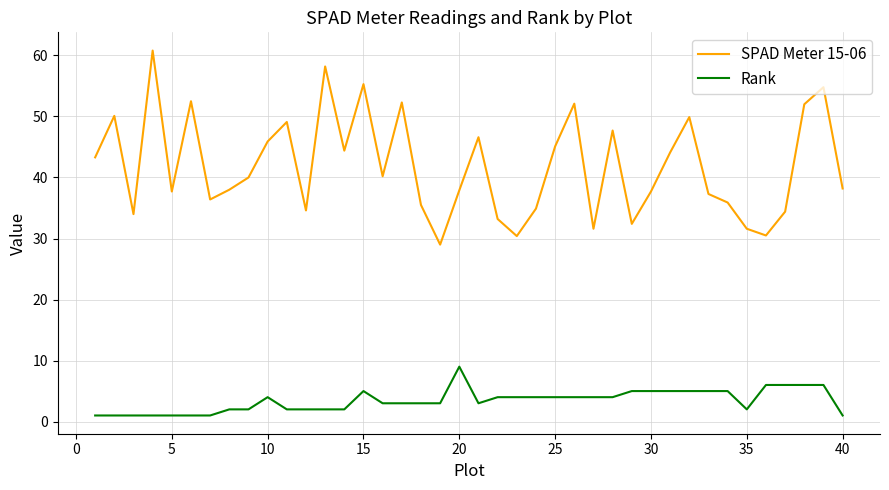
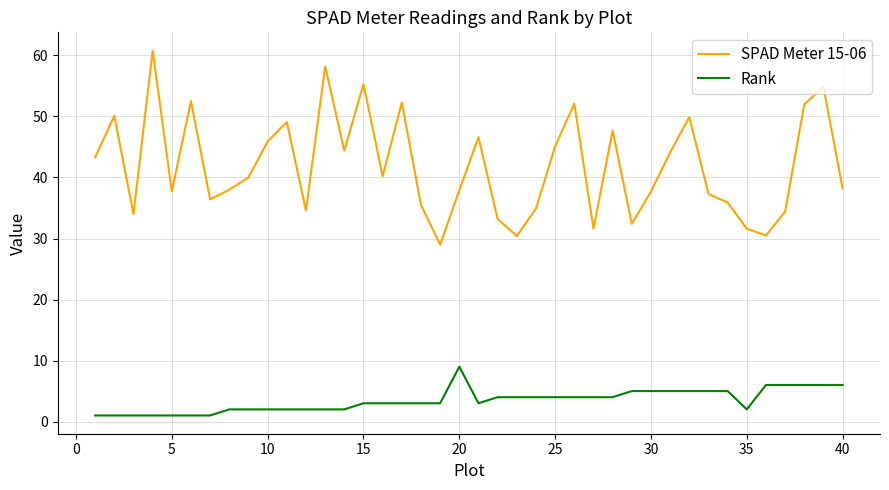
  {
    "SPAD Meter 15-06": {
      "5": 38,
      "10": 46,
      "15": 55,
      "20": 38,
      "25": 45,
      "30": 38,
      "35": 32,
      "40": 38
    },
    "Rank": {
      "5": 1,
-     "10": 4,
-     "15": 5,
+     "10": 2,
+     "15": 3,
      "20": 9,
      "25": 4,
      "30": 5,
      "35": 2,
-     "40": 1
+     "40": 6
    }
  }
